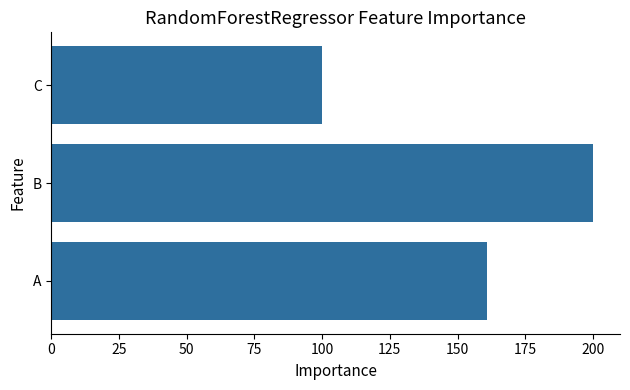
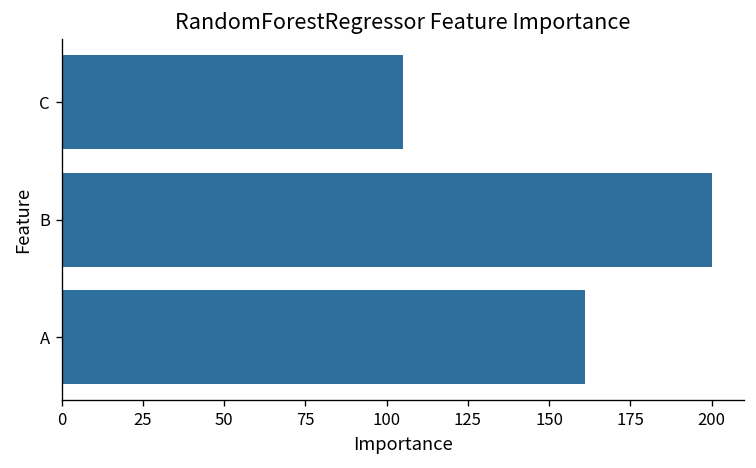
  {
-   "C": 100,
+   "C": 105,
    "B": 200,
    "A": 161
  }
